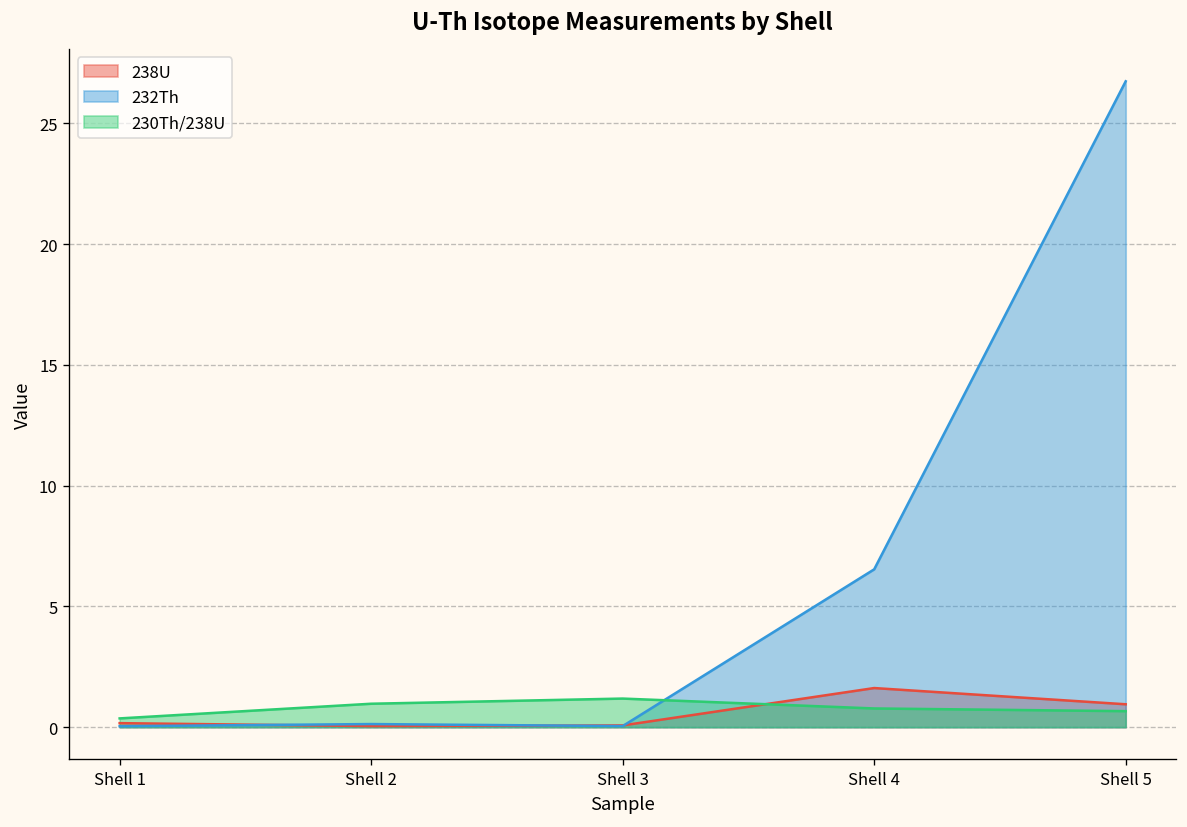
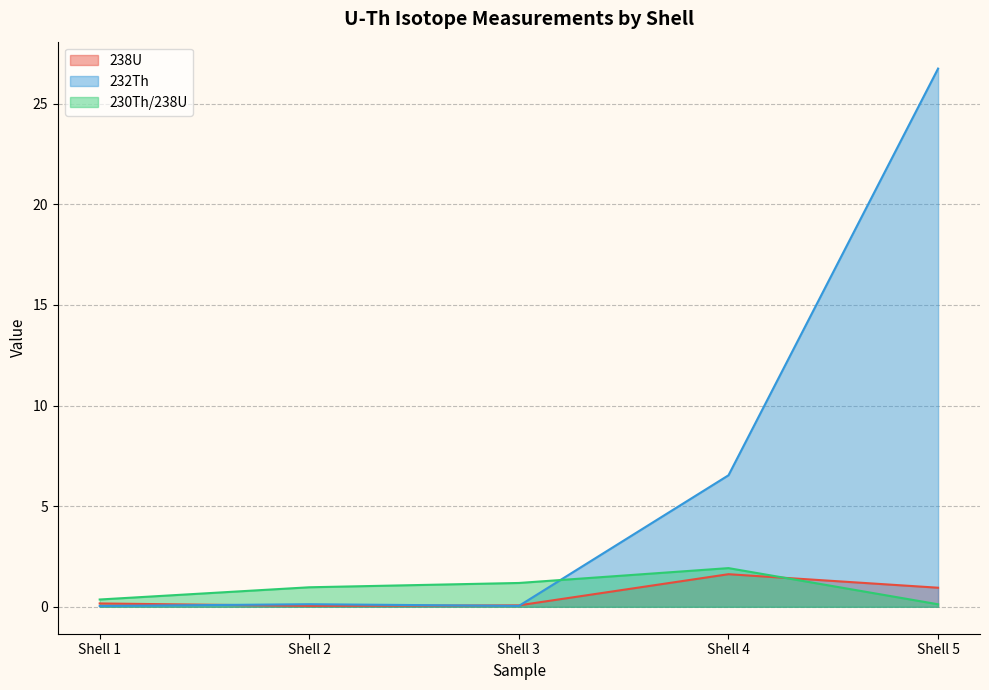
  {
    "238U": {
      "Shell 1": 0.2,
      "Shell 4": 1.6,
      "Shell 5": 0.9
    },
    "232Th": {
      "Shell 1": 0.0,
      "Shell 4": 6.5,
      "Shell 5": 26.7
    },
    "230Th/238U": {
      "Shell 1": 0.4,
      "Shell 2": 1.0,
      "Shell 3": 1.2,
-     "Shell 4": 0.8,
-     "Shell 5": 0.7
+     "Shell 4": 1.9,
+     "Shell 5": 0.1
    }
  }
